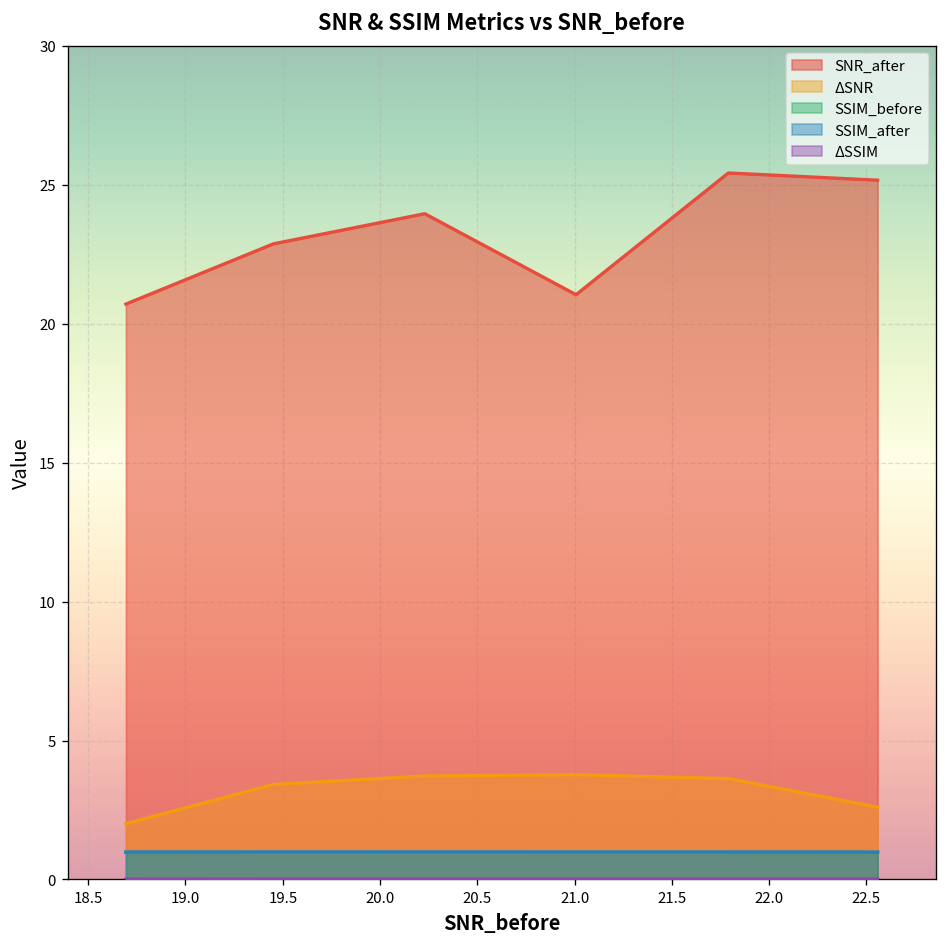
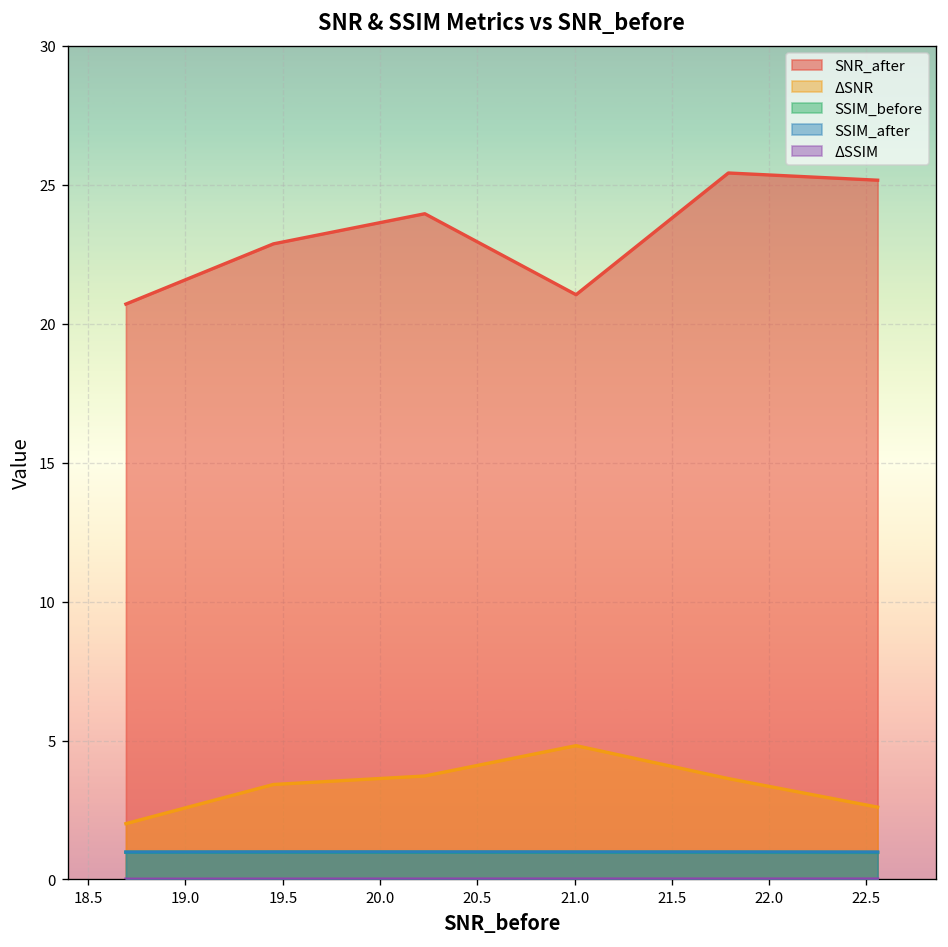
  {
    "SNR_after": {
      "21.0": 21.0
    },
    "ΔSNR": {
-     "21.0": 3.8
+     "21.0": 4.8
    },
    "SSIM_after": {
      "21.0": 1.0
    },
    "ΔSSIM": {
      "21.0": 0.0
    }
  }
